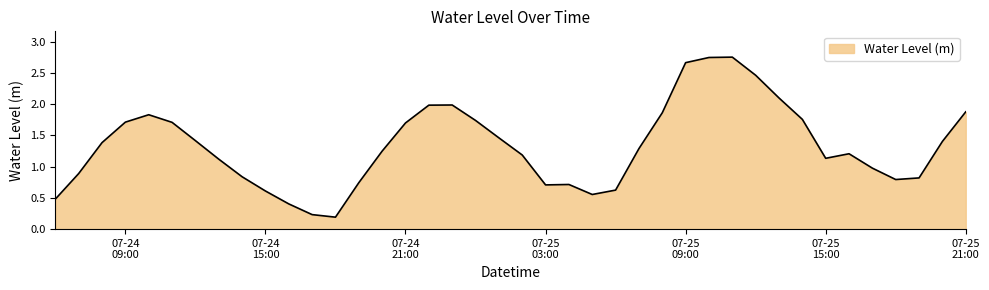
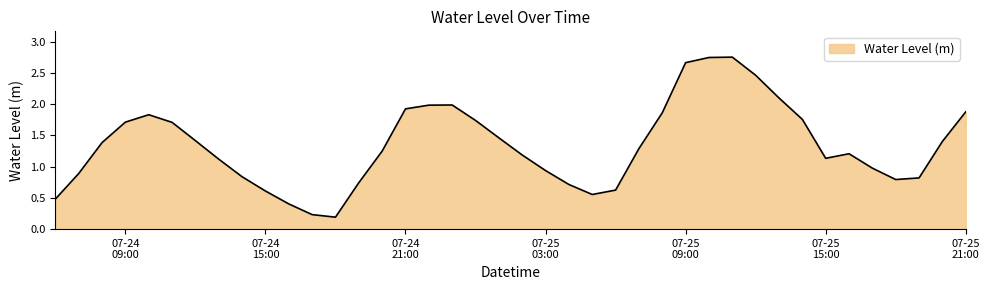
  {
    "07-24 09:00": 1.7,
    "07-24 15:00": 0.6,
-   "07-24 21:00": 1.7,
-   "07-25 03:00": 0.7,
+   "07-24 21:00": 1.9,
+   "07-25 03:00": 0.9,
    "07-25 09:00": 2.7,
    "07-25 15:00": 1.1,
    "07-25 21:00": 1.9
  }
